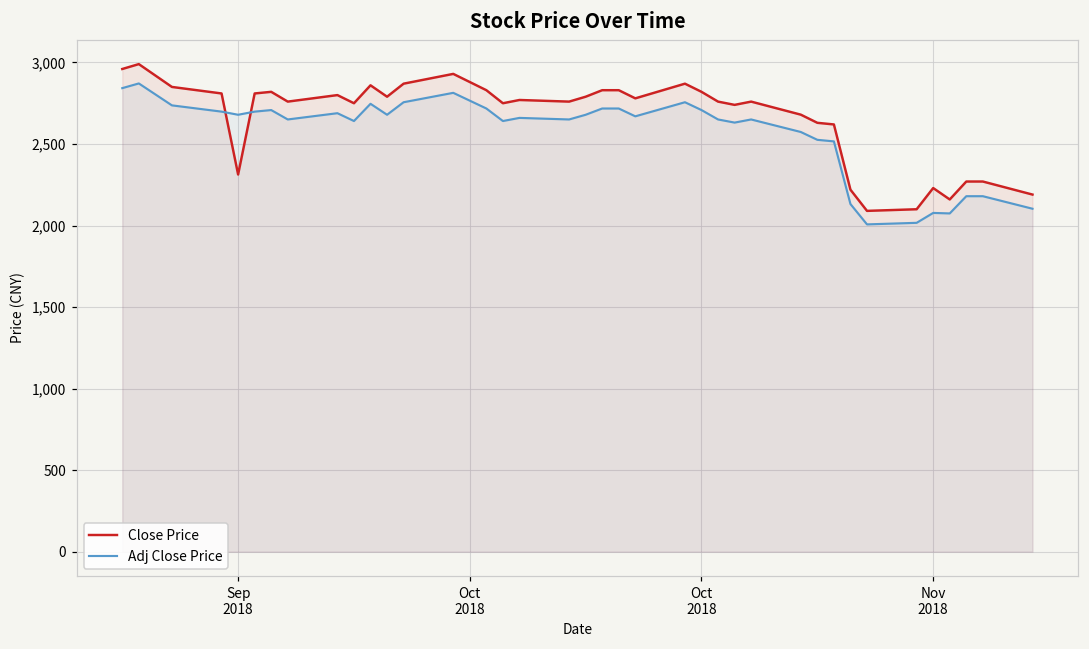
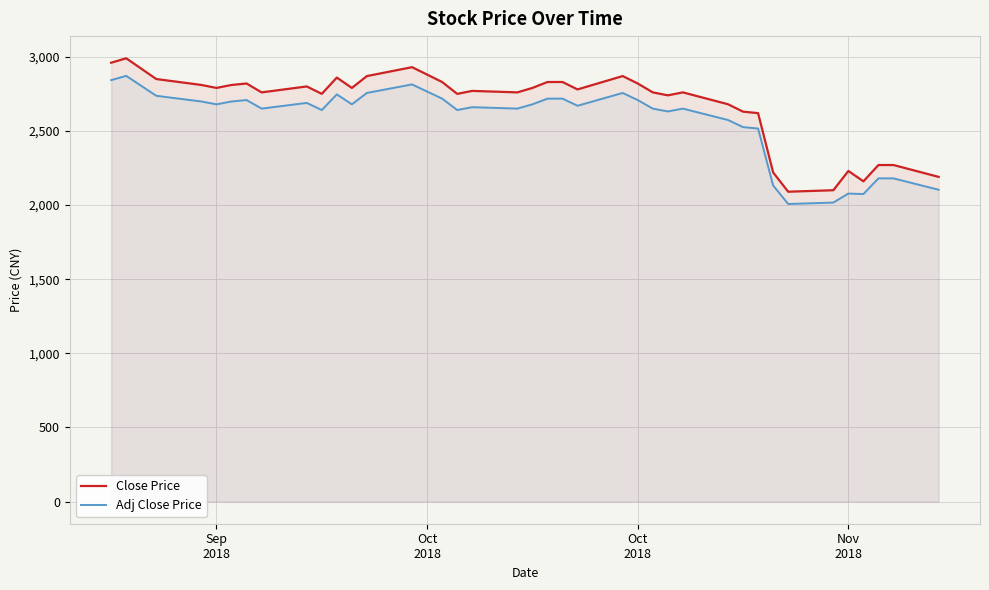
  {
    "Close Price": {
-     "Sep 2018": "2,310",
+     "Sep 2018": "2,790",
      "Nov 2018": "2,230"
    },
    "Adj Close Price": {
      "Sep 2018": "2,680",
      "Nov 2018": "2,080"
    }
  }
